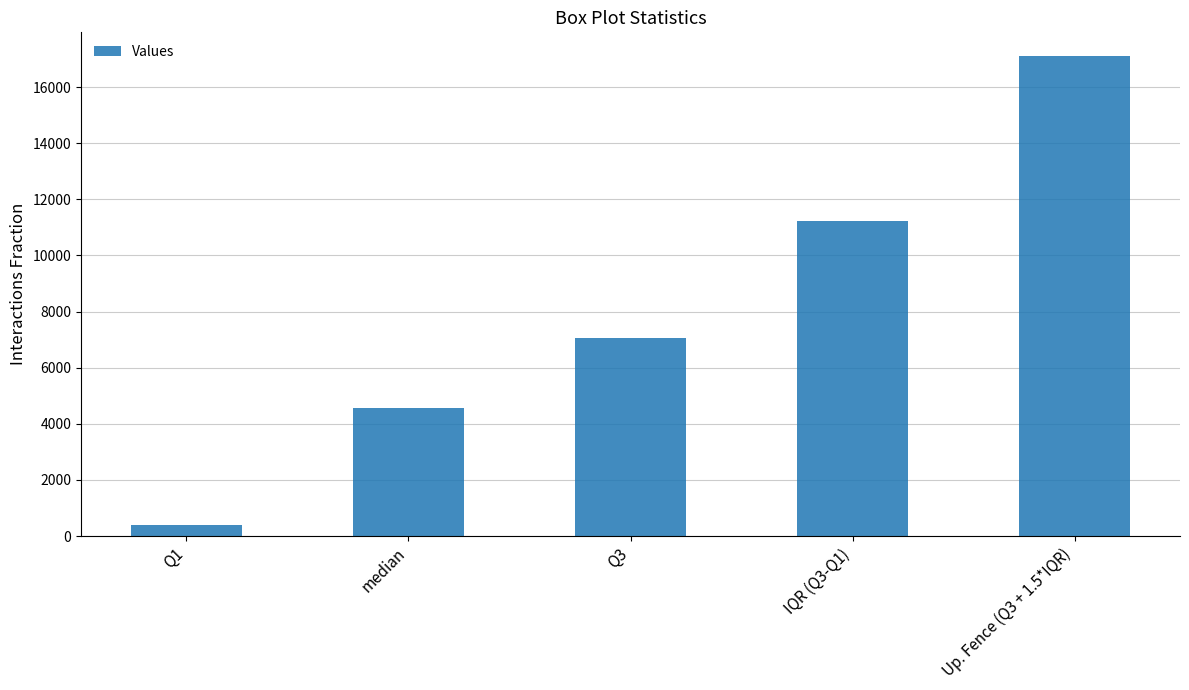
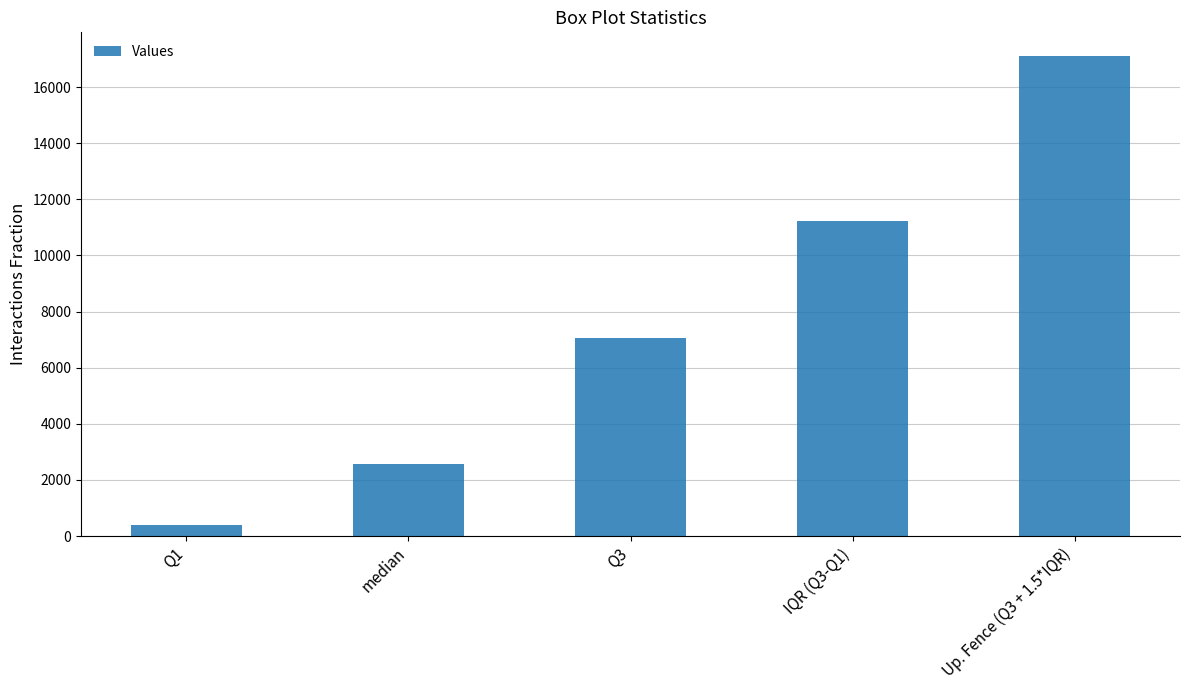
  {
    "Q1": 400,
-   "median": 4600,
+   "median": 2600,
    "Q3": 7100,
    "IQR (Q3-Q1)": 11200,
    "Up. Fence (Q3 + 1.5*IQR)": 17100
  }
